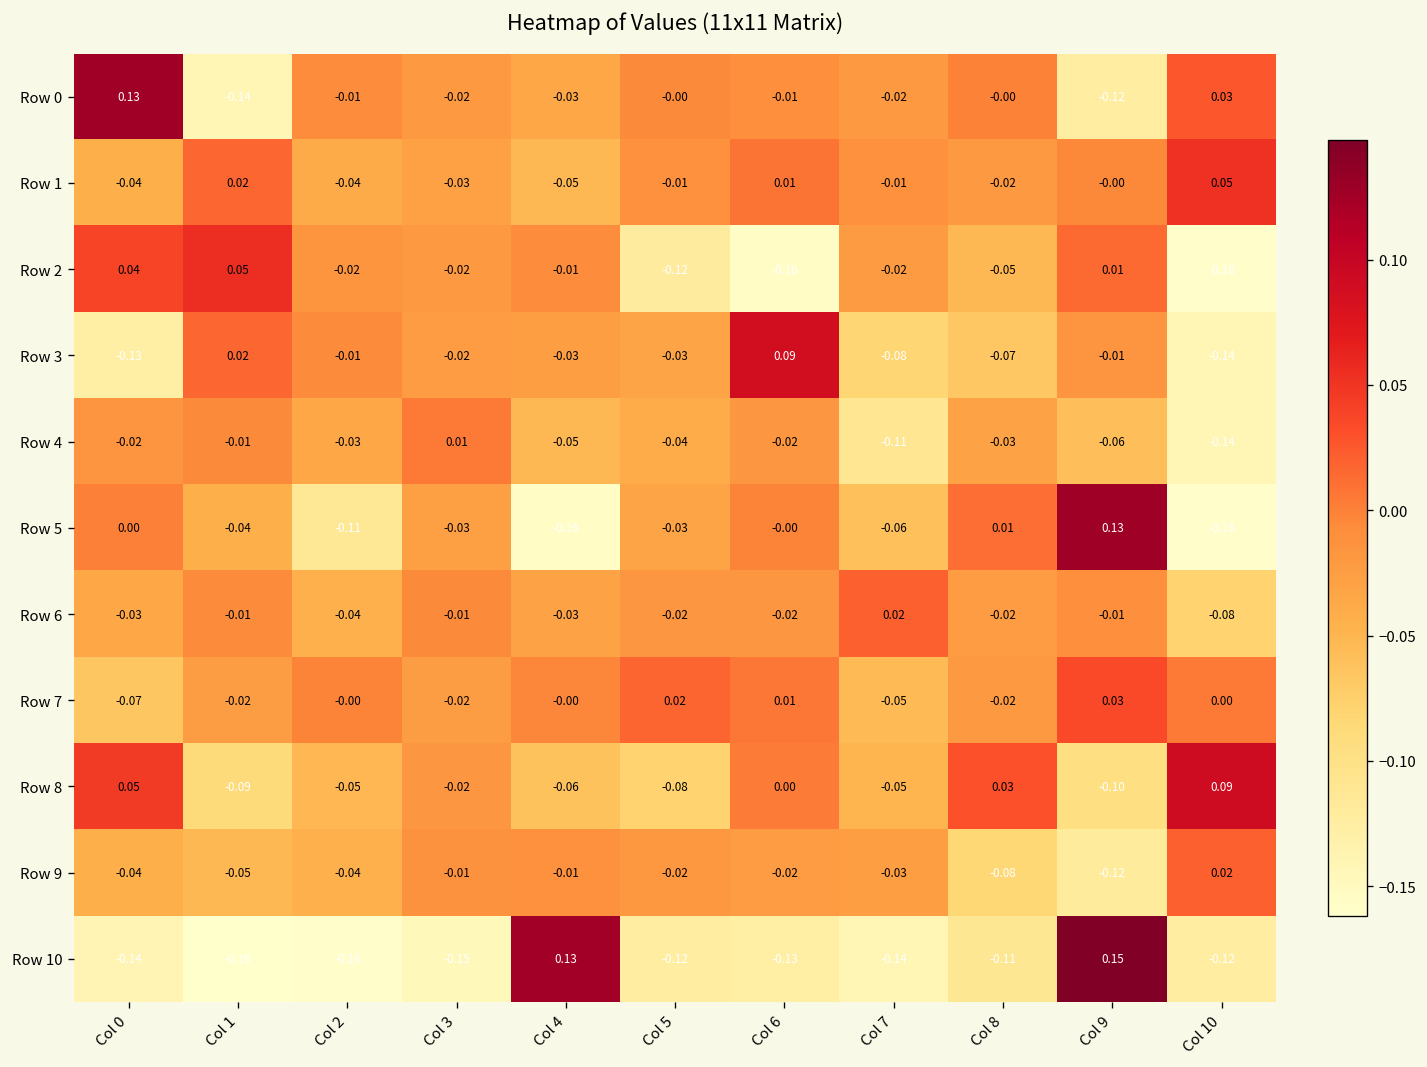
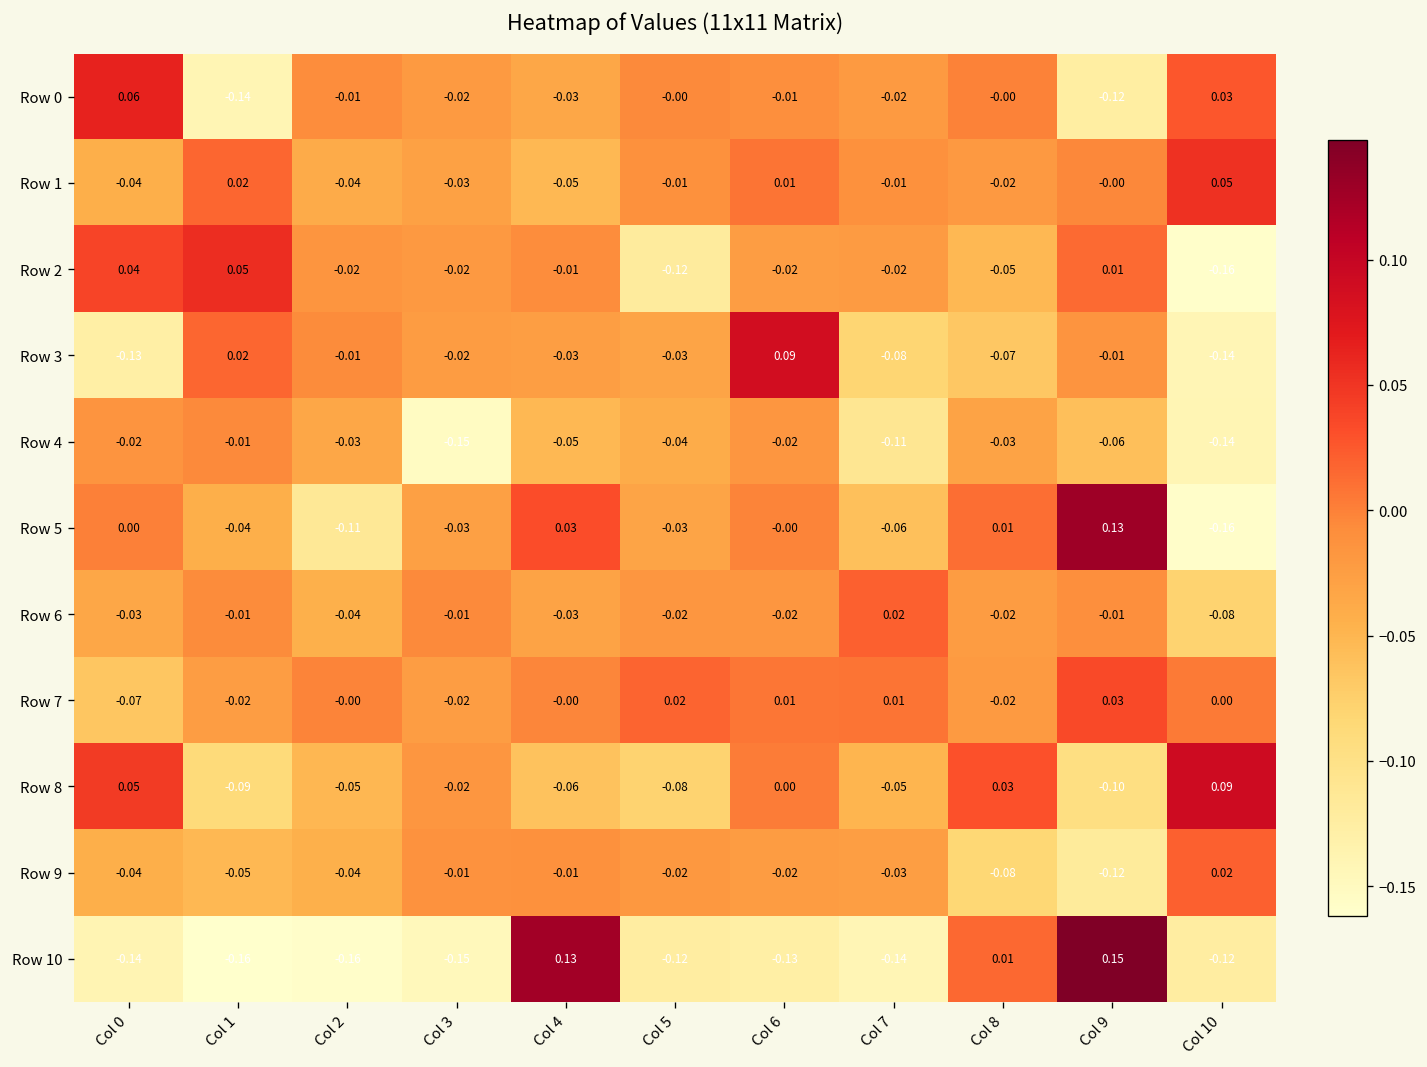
  {
    "Row 0": {
-     "Col 0": 0.13,
+     "Col 0": 0.06,
      "Col 1": -0.14,
      "Col 2": -0.01,
      "Col 3": -0.02,
      "Col 4": -0.03,
      "Col 5": -0.00,
      "Col 6": -0.01,
      "Col 7": -0.02,
      "Col 8": -0.00,
      "Col 9": -0.12,
      "Col 10": 0.03
    },
    "Row 1": {
      "Col 0": -0.04,
      "Col 1": 0.02,
      "Col 2": -0.04,
      "Col 3": -0.03,
      "Col 4": -0.05,
      "Col 5": -0.01,
      "Col 6": 0.01,
      "Col 7": -0.01,
      "Col 8": -0.02,
      "Col 9": -0.00,
      "Col 10": 0.05
    },
    "Row 2": {
      "Col 0": 0.04,
      "Col 1": 0.05,
      "Col 2": -0.02,
      "Col 3": -0.02,
      "Col 4": -0.01,
      "Col 5": -0.12,
-     "Col 6": -0.16,
+     "Col 6": -0.02,
      "Col 7": -0.02,
      "Col 8": -0.05,
      "Col 9": 0.01,
      "Col 10": -0.16
    },
    "Row 3": {
      "Col 0": -0.13,
      "Col 1": 0.02,
      "Col 2": -0.01,
      "Col 3": -0.02,
      "Col 4": -0.03,
      "Col 5": -0.03,
      "Col 6": 0.09,
      "Col 7": -0.08,
      "Col 8": -0.07,
      "Col 9": -0.01,
      "Col 10": -0.14
    },
    "Row 4": {
      "Col 0": -0.02,
      "Col 1": -0.01,
      "Col 2": -0.03,
-     "Col 3": 0.01,
+     "Col 3": -0.15,
      "Col 4": -0.05,
      "Col 5": -0.04,
      "Col 6": -0.02,
      "Col 7": -0.11,
      "Col 8": -0.03,
      "Col 9": -0.06,
      "Col 10": -0.14
    },
    "Row 5": {
      "Col 0": 0.00,
      "Col 1": -0.04,
      "Col 2": -0.11,
      "Col 3": -0.03,
-     "Col 4": -0.16,
+     "Col 4": 0.03,
      "Col 5": -0.03,
      "Col 6": -0.00,
      "Col 7": -0.06,
      "Col 8": 0.01,
      "Col 9": 0.13,
      "Col 10": -0.16
    },
    "Row 6": {
      "Col 0": -0.03,
      "Col 1": -0.01,
      "Col 2": -0.04,
      "Col 3": -0.01,
      "Col 4": -0.03,
      "Col 5": -0.02,
      "Col 6": -0.02,
      "Col 7": 0.02,
      "Col 8": -0.02,
      "Col 9": -0.01,
      "Col 10": -0.08
    },
    "Row 7": {
      "Col 0": -0.07,
      "Col 1": -0.02,
      "Col 2": -0.00,
      "Col 3": -0.02,
      "Col 4": -0.00,
      "Col 5": 0.02,
      "Col 6": 0.01,
-     "Col 7": -0.05,
+     "Col 7": 0.01,
      "Col 8": -0.02,
      "Col 9": 0.03,
      "Col 10": 0.00
    },
    "Row 8": {
      "Col 0": 0.05,
      "Col 1": -0.09,
      "Col 2": -0.05,
      "Col 3": -0.02,
      "Col 4": -0.06,
      "Col 5": -0.08,
      "Col 6": 0.00,
      "Col 7": -0.05,
      "Col 8": 0.03,
      "Col 9": -0.10,
      "Col 10": 0.09
    },
    "Row 9": {
      "Col 0": -0.04,
      "Col 1": -0.05,
      "Col 2": -0.04,
      "Col 3": -0.01,
      "Col 4": -0.01,
      "Col 5": -0.02,
      "Col 6": -0.02,
      "Col 7": -0.03,
      "Col 8": -0.08,
      "Col 9": -0.12,
      "Col 10": 0.02
    },
    "Row 10": {
      "Col 0": -0.14,
      "Col 1": -0.16,
      "Col 2": -0.16,
      "Col 3": -0.15,
      "Col 4": 0.13,
      "Col 5": -0.12,
      "Col 6": -0.13,
      "Col 7": -0.14,
-     "Col 8": -0.11,
+     "Col 8": 0.01,
      "Col 9": 0.15,
      "Col 10": -0.12
    }
  }
